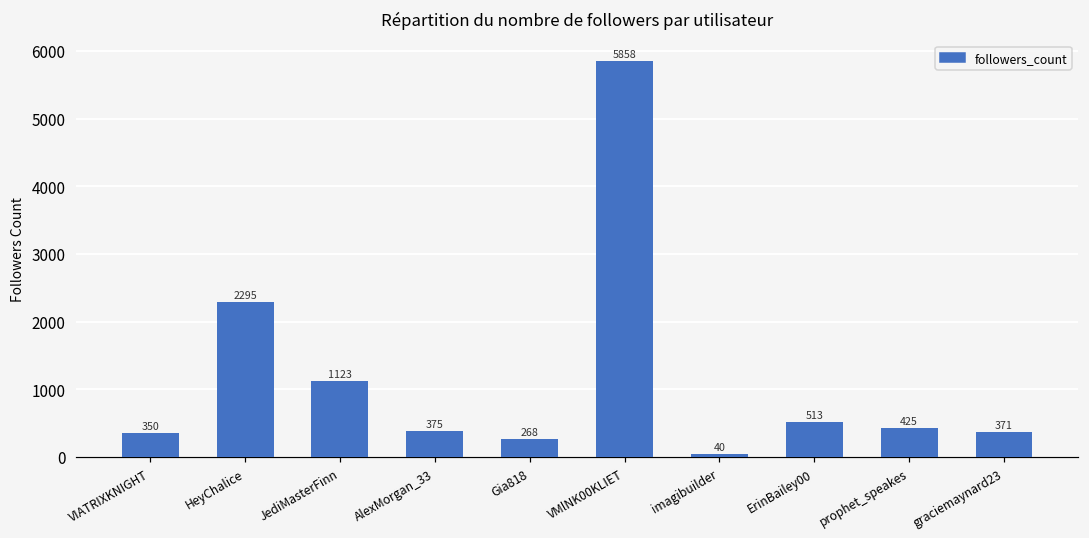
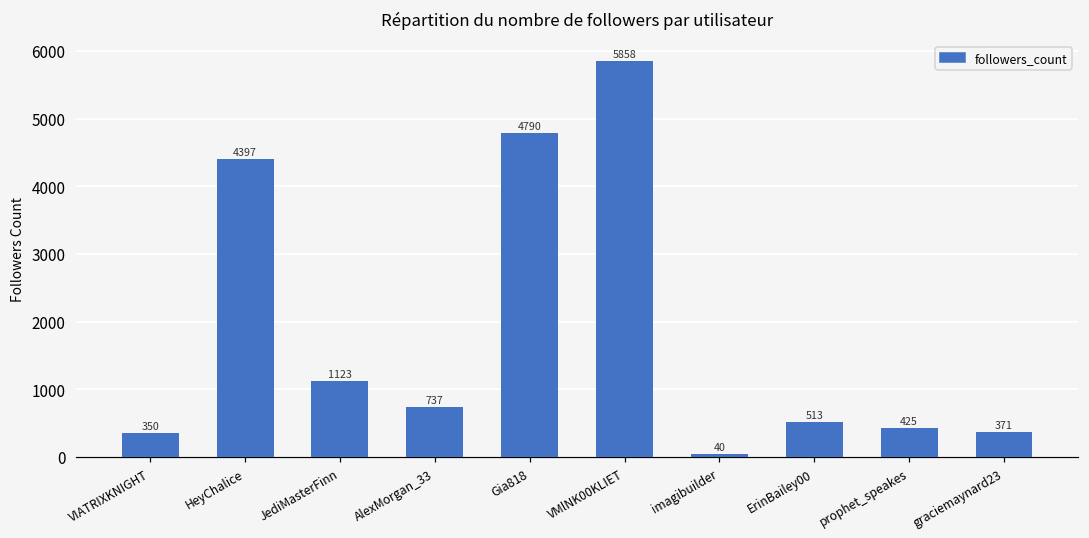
  {
    "VIATRIXKNIGHT": 350,
-   "HeyChalice": 2295,
+   "HeyChalice": 4397,
    "JediMasterFinn": 1123,
-   "AlexMorgan_33": 375,
-   "Gia818": 268,
+   "AlexMorgan_33": 737,
+   "Gia818": 4790,
    "VMlNK00KLIET": 5858,
    "imagibuilder": 40,
    "ErinBailey00": 513,
    "prophet_speakes": 425,
    "graciemaynard23": 371
  }
